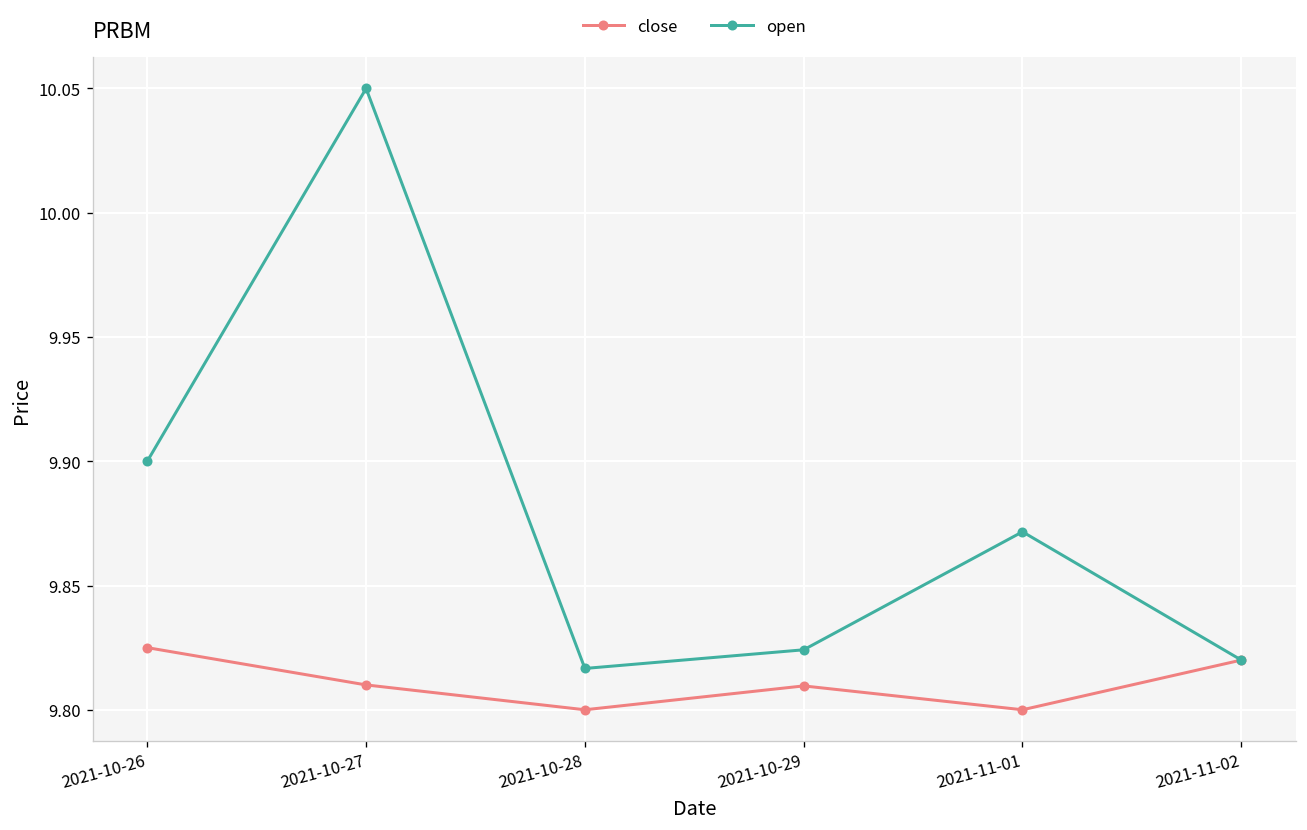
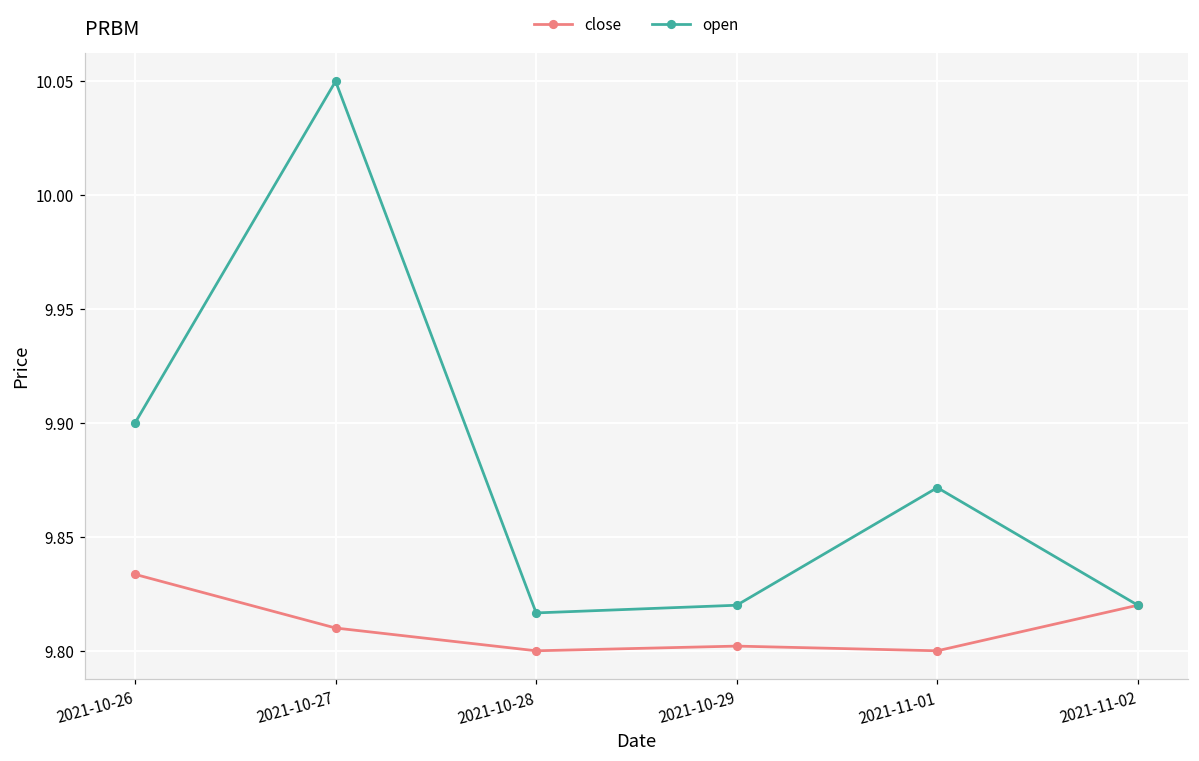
  {
    "close": {
-     "2021-10-26": 9.825,
+     "2021-10-26": 9.834,
      "2021-10-27": 9.810,
      "2021-10-28": 9.800,
-     "2021-10-29": 9.810,
+     "2021-10-29": 9.802,
      "2021-11-01": 9.800
    },
    "open": {
      "2021-10-26": 9.900,
      "2021-10-27": 10.050,
      "2021-10-28": 9.817,
-     "2021-10-29": 9.824,
+     "2021-10-29": 9.820,
      "2021-11-01": 9.872
    }
  }
